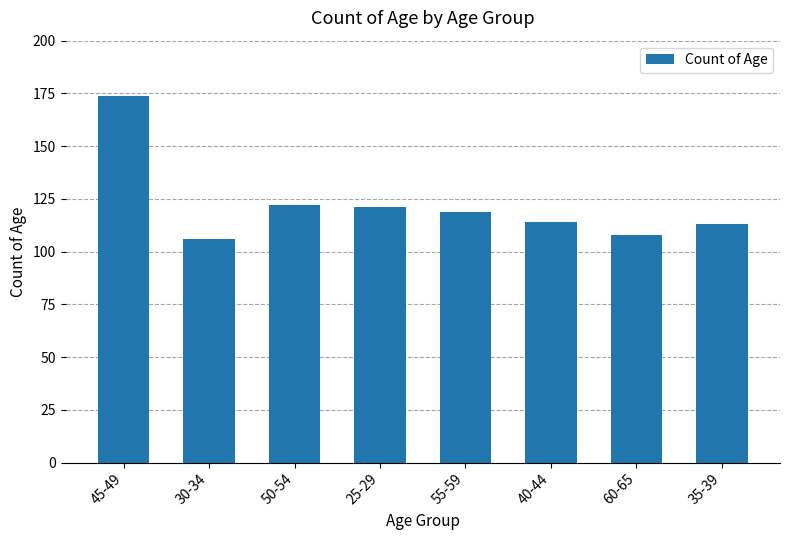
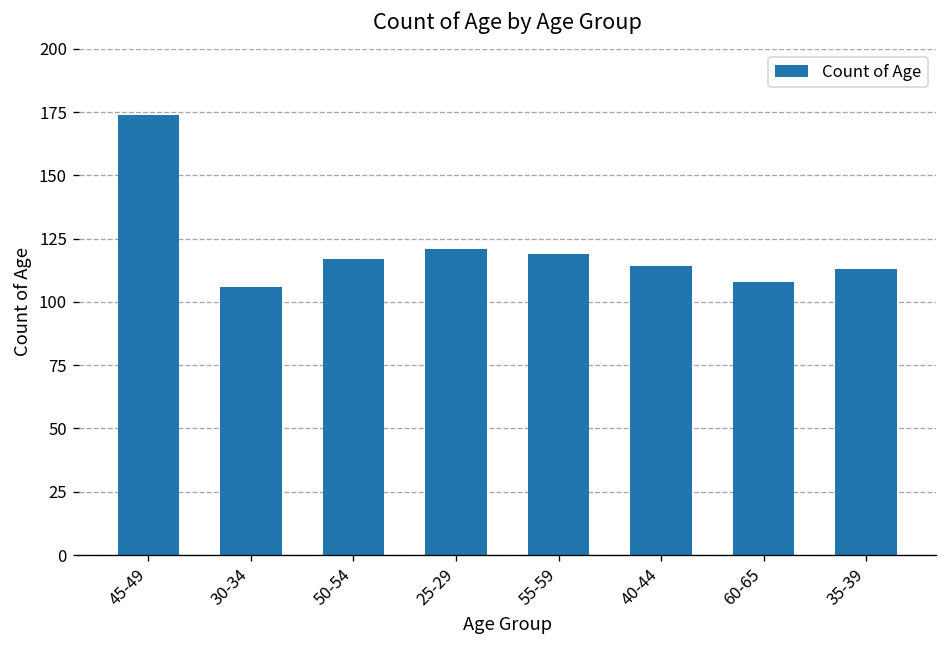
  {
    "45-49": 174,
    "30-34": 106,
-   "50-54": 122,
+   "50-54": 117,
    "25-29": 121,
    "55-59": 119,
    "40-44": 114,
    "60-65": 108,
    "35-39": 113
  }
